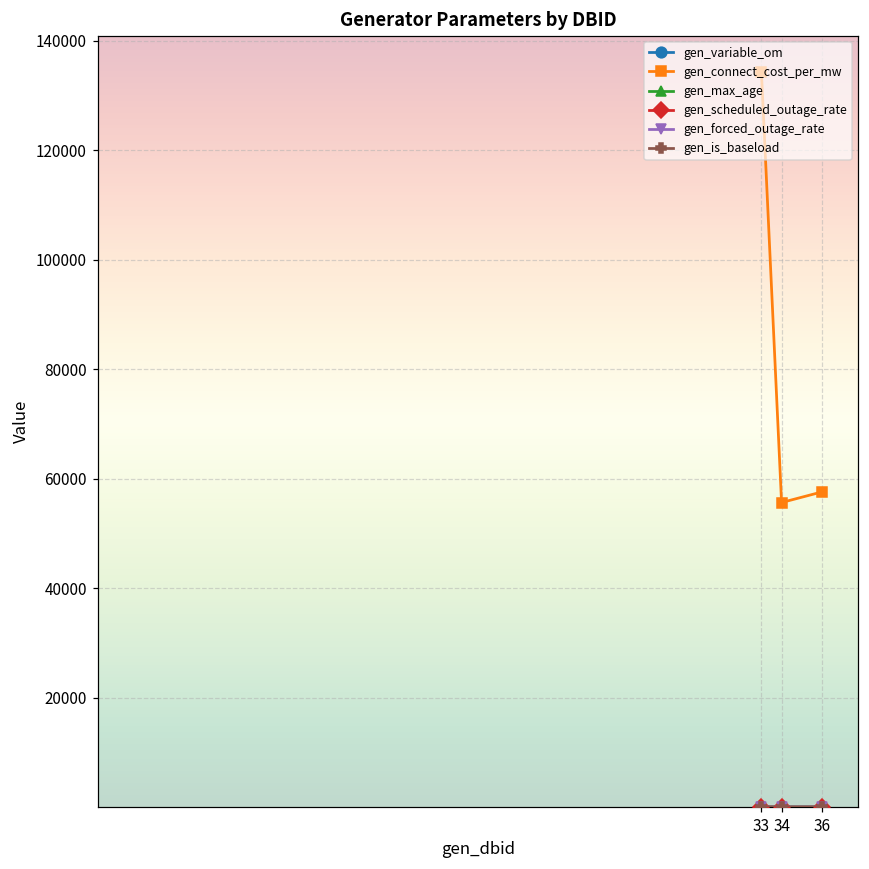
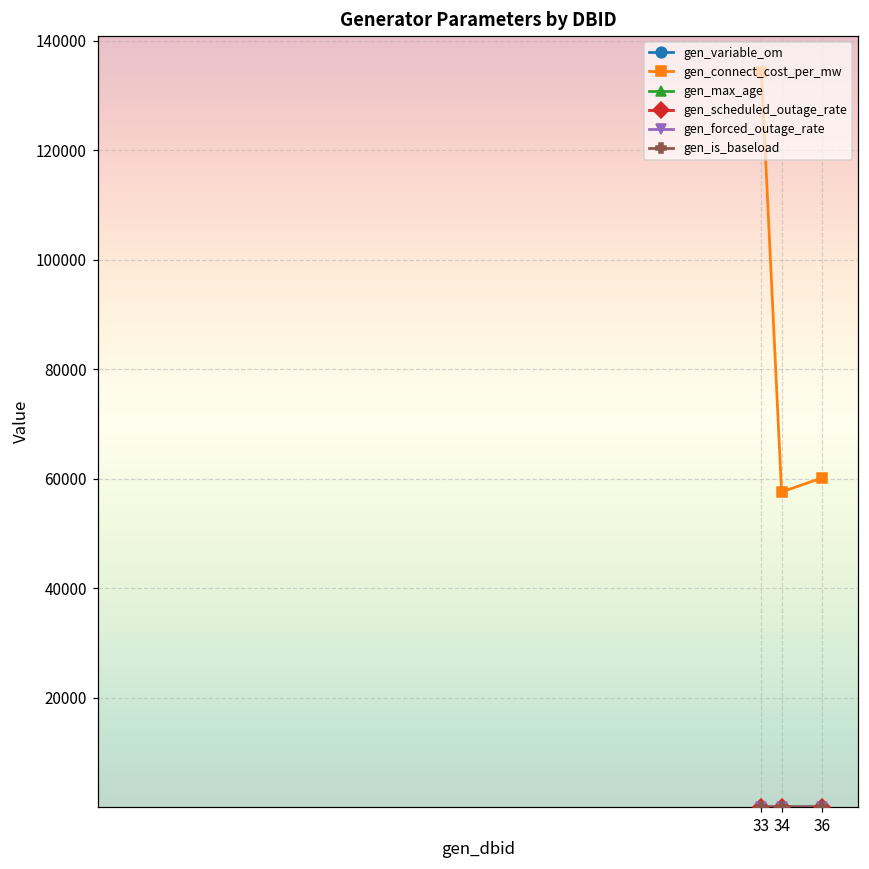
  {
    "gen_is_baseload": {
      "33": 0,
      "34": 0,
      "36": 0
    },
    "gen_connect_cost_per_mw": {
-     "34": 56000,
-     "36": 58000
+     "34": 58000,
+     "36": 60000
    }
  }
